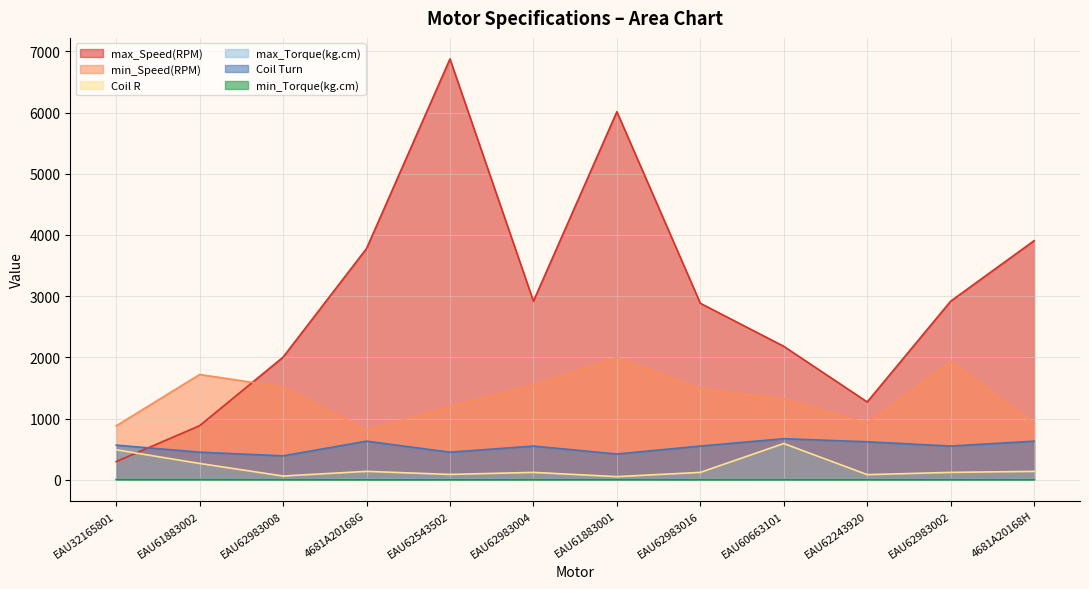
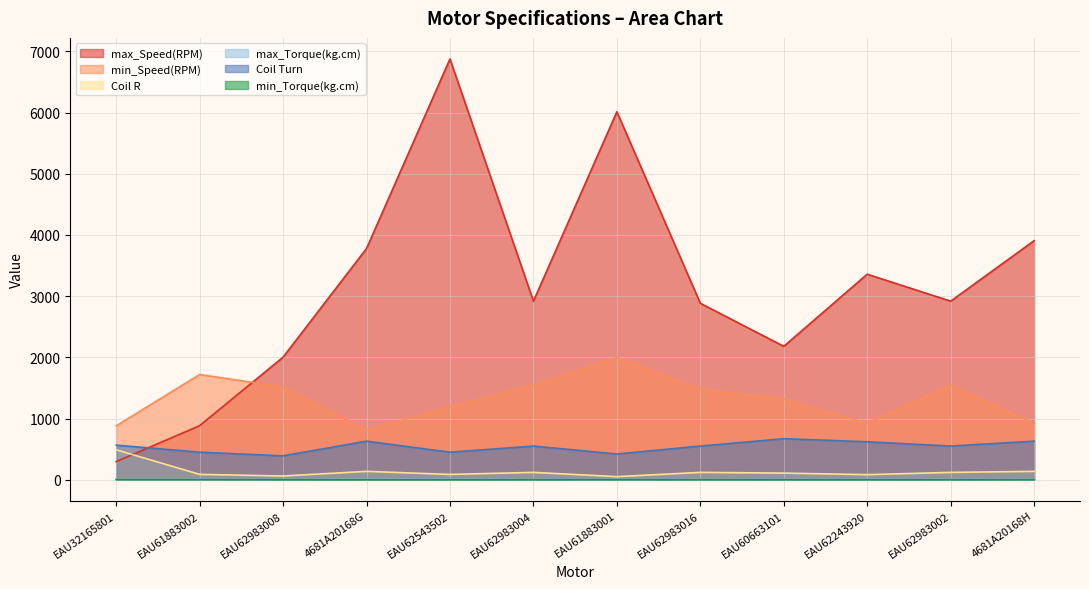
  {
    "max_Speed(RPM)": {
      "EAU32165801": 300,
      "EAU61883002": 900,
      "EAU62983008": 2000,
      "4681A20168G": 3800,
      "EAU62543502": 6900,
      "EAU62983004": 2900,
      "EAU61883001": 6000,
      "EAU62983016": 2900,
      "EAU60663101": 2200,
-     "EAU62243920": 1300,
+     "EAU62243920": 3400,
      "EAU62983002": 2900,
      "4681A20168H": 3900
    },
    "min_Speed(RPM)": {
      "EAU32165801": 900,
      "EAU61883002": 1700,
      "EAU62983008": 1500,
      "4681A20168G": 800,
      "EAU62543502": 1200,
      "EAU62983004": 1500,
      "EAU61883001": 2000,
      "EAU62983016": 1500,
      "EAU60663101": 1300,
      "EAU62243920": 900,
-     "EAU62983002": 1900,
+     "EAU62983002": 1500,
      "4681A20168H": 900
    },
    "Coil R": {
      "EAU32165801": 500,
-     "EAU61883002": 300,
+     "EAU61883002": 100,
      "EAU62983008": 100,
      "4681A20168G": 100,
      "EAU62543502": 100,
      "EAU62983004": 100,
      "EAU61883001": 100,
      "EAU62983016": 100,
-     "EAU60663101": 600,
+     "EAU60663101": 100,
      "EAU62243920": 100,
      "EAU62983002": 100,
      "4681A20168H": 100
    },
    "Coil Turn": {
      "EAU32165801": 600,
      "EAU61883002": 500,
      "EAU62983008": 400,
      "4681A20168G": 600,
      "EAU62543502": 500,
      "EAU62983004": 600,
      "EAU61883001": 400,
      "EAU62983016": 600,
      "EAU60663101": 700,
      "EAU62243920": 600,
      "EAU62983002": 600,
      "4681A20168H": 600
    }
  }
